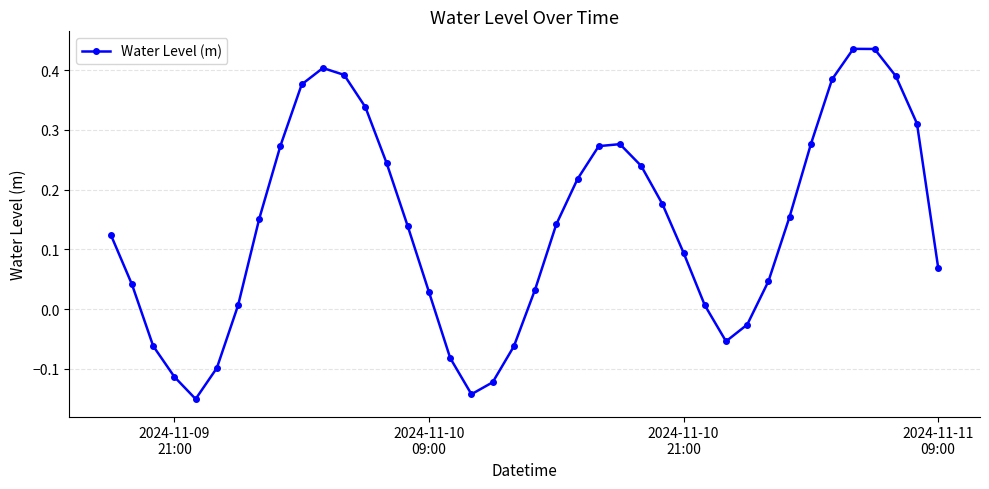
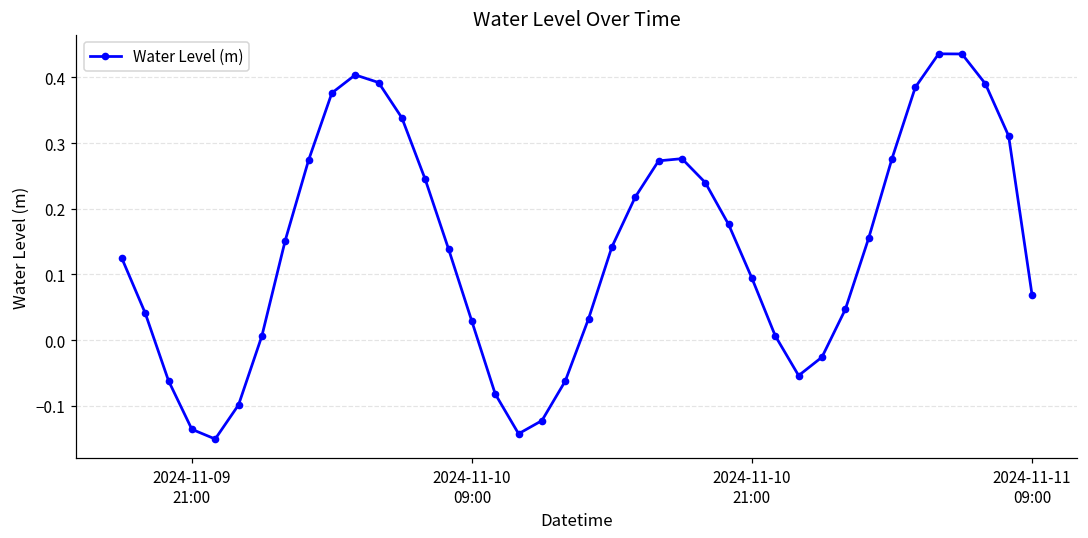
  {
-   "2024-11-09 21:00": -0.11,
+   "2024-11-09 21:00": -0.14,
    "2024-11-10 09:00": 0.03,
    "2024-11-10 21:00": 0.09,
    "2024-11-11 09:00": 0.07
  }
